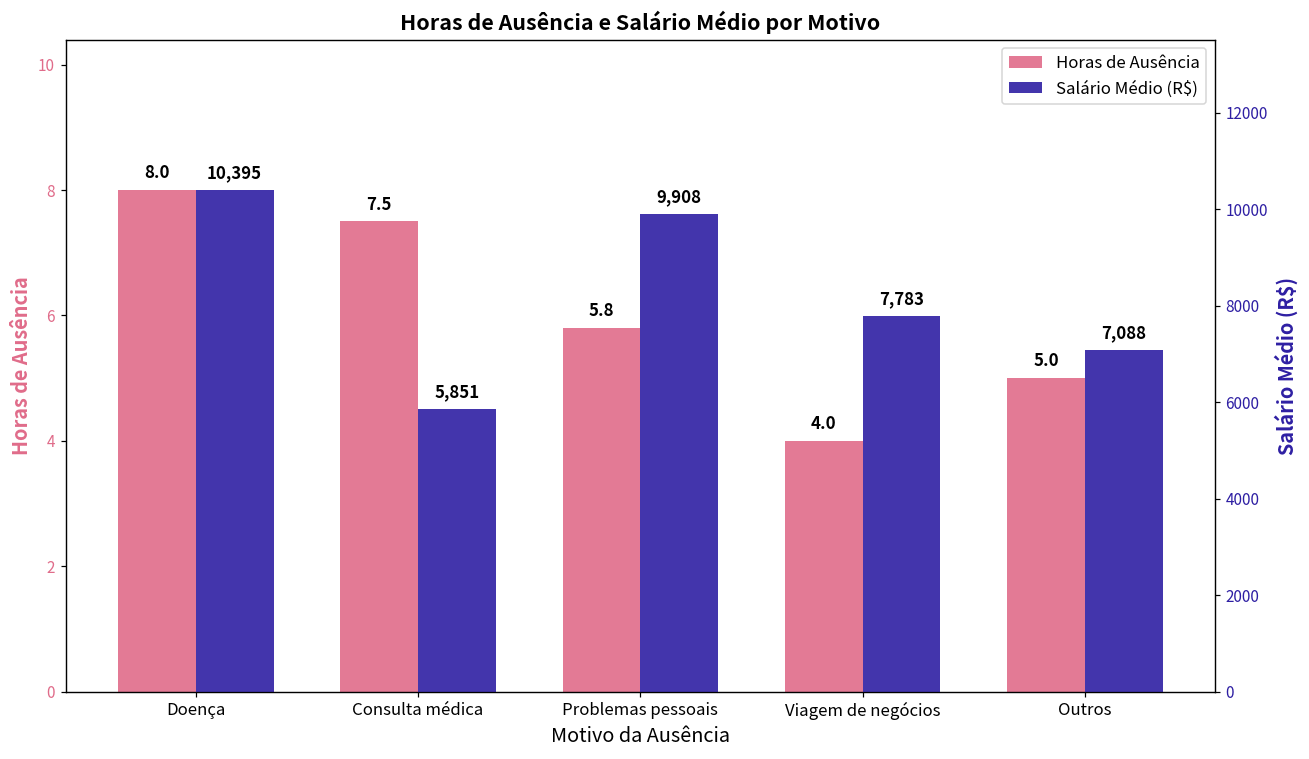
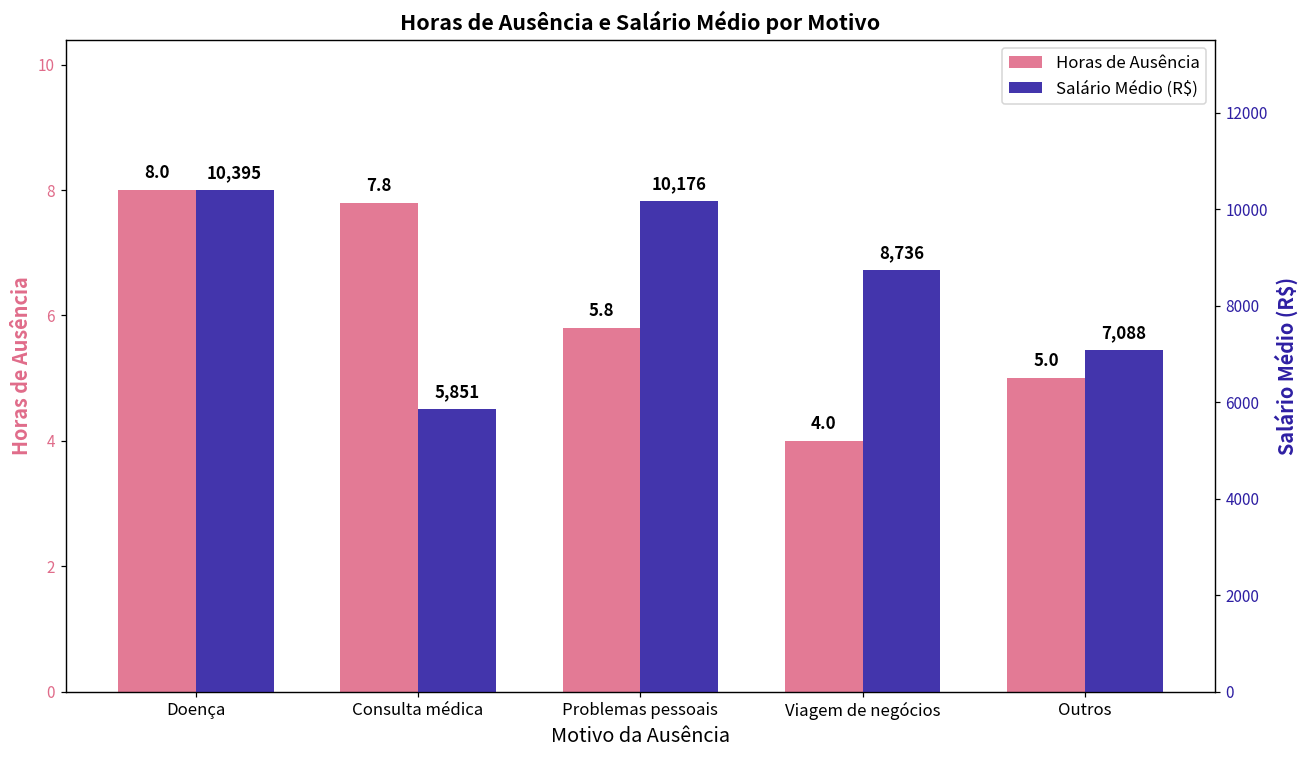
  {
    "Horas de Ausência": {
      "Doença": "8.0",
-     "Consulta médica": "7.5",
+     "Consulta médica": "7.8",
      "Problemas pessoais": "5.8",
      "Viagem de negócios": "4.0",
      "Outros": "5.0"
    },
    "Salário Médio (R$)": {
      "Doença": "10,395",
      "Consulta médica": "5,851",
-     "Problemas pessoais": "9,908",
-     "Viagem de negócios": "7,783",
+     "Problemas pessoais": "10,176",
+     "Viagem de negócios": "8,736",
      "Outros": "7,088"
    }
  }
